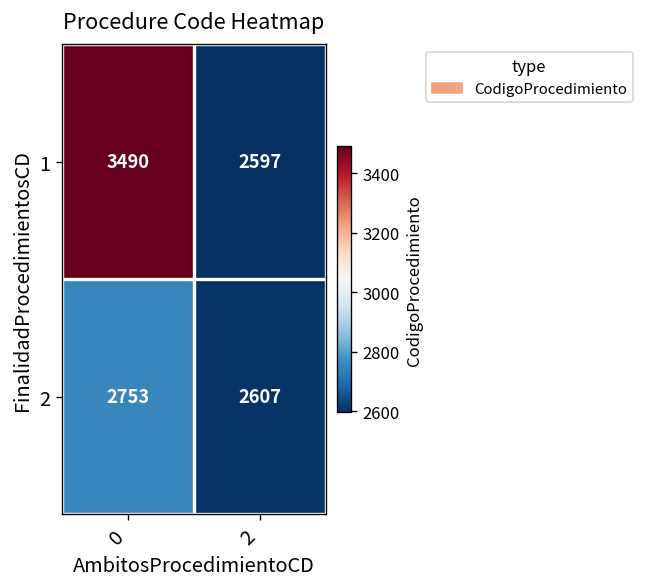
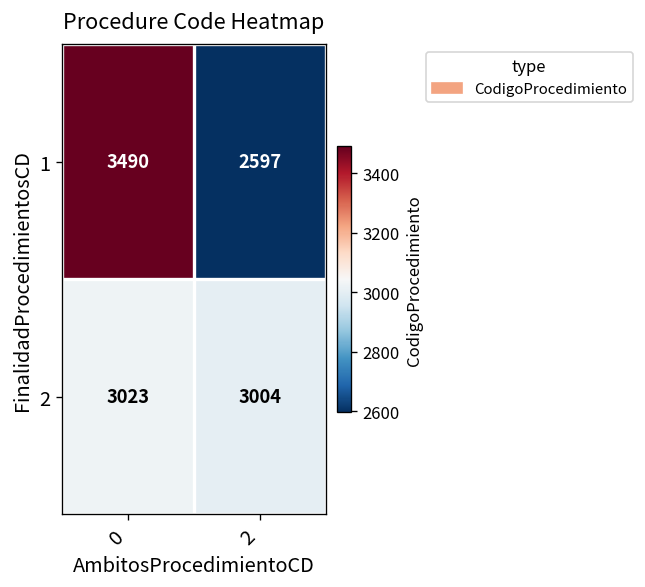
  {
    "1": {
      "0": 3490,
      "2": 2597
    },
    "2": {
-     "0": 2753,
-     "2": 2607
+     "0": 3023,
+     "2": 3004
    }
  }
